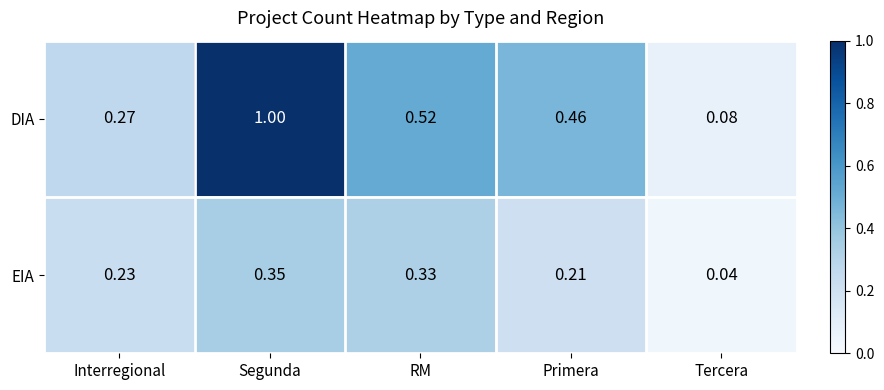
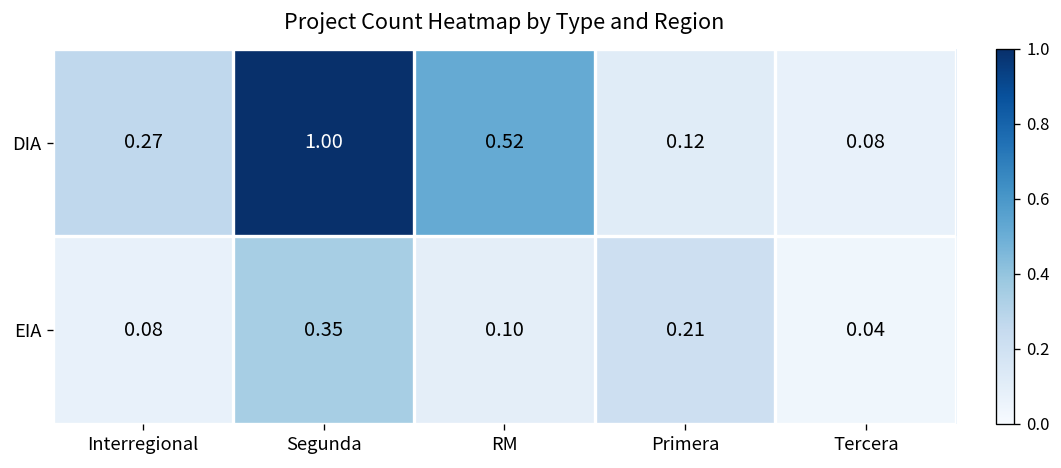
  {
    "DIA": {
      "Interregional": 0.27,
      "Segunda": 1.00,
      "RM": 0.52,
-     "Primera": 0.46,
+     "Primera": 0.12,
      "Tercera": 0.08
    },
    "EIA": {
-     "Interregional": 0.23,
+     "Interregional": 0.08,
      "Segunda": 0.35,
-     "RM": 0.33,
+     "RM": 0.10,
      "Primera": 0.21,
      "Tercera": 0.04
    }
  }
